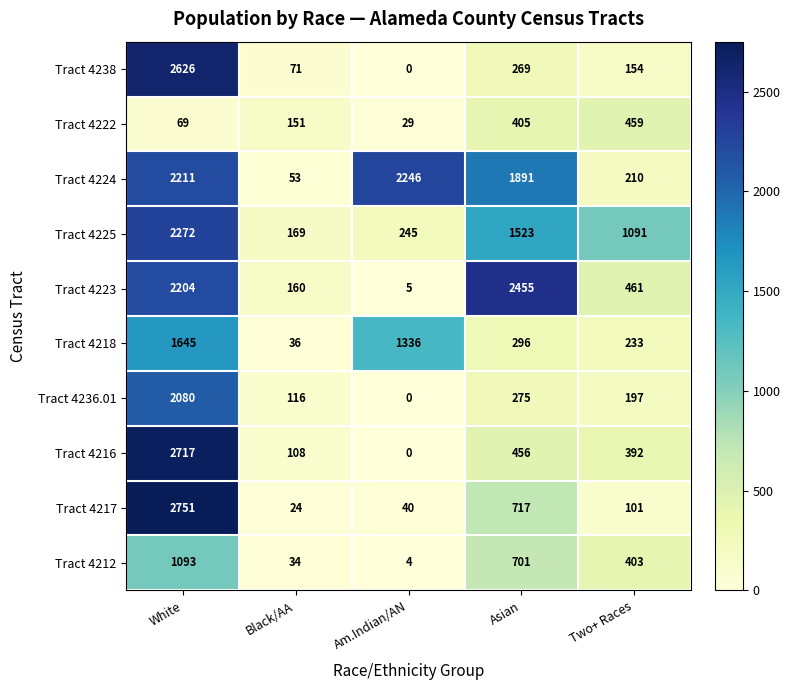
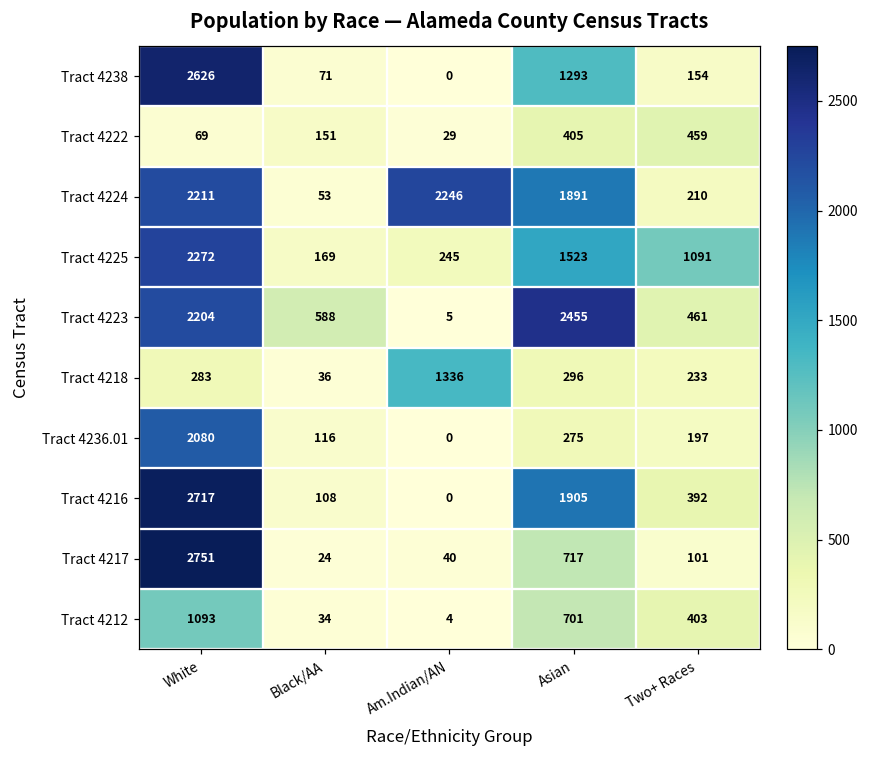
  {
    "Tract 4238": {
      "White": 2626,
      "Black/AA": 71,
      "Am.Indian/AN": 0,
-     "Asian": 269,
+     "Asian": 1293,
      "Two+ Races": 154
    },
    "Tract 4222": {
      "White": 69,
      "Black/AA": 151,
      "Am.Indian/AN": 29,
      "Asian": 405,
      "Two+ Races": 459
    },
    "Tract 4224": {
      "White": 2211,
      "Black/AA": 53,
      "Am.Indian/AN": 2246,
      "Asian": 1891,
      "Two+ Races": 210
    },
    "Tract 4225": {
      "White": 2272,
      "Black/AA": 169,
      "Am.Indian/AN": 245,
      "Asian": 1523,
      "Two+ Races": 1091
    },
    "Tract 4223": {
      "White": 2204,
-     "Black/AA": 160,
+     "Black/AA": 588,
      "Am.Indian/AN": 5,
      "Asian": 2455,
      "Two+ Races": 461
    },
    "Tract 4218": {
-     "White": 1645,
+     "White": 283,
      "Black/AA": 36,
      "Am.Indian/AN": 1336,
      "Asian": 296,
      "Two+ Races": 233
    },
    "Tract 4236.01": {
      "White": 2080,
      "Black/AA": 116,
      "Am.Indian/AN": 0,
      "Asian": 275,
      "Two+ Races": 197
    },
    "Tract 4216": {
      "White": 2717,
      "Black/AA": 108,
      "Am.Indian/AN": 0,
-     "Asian": 456,
+     "Asian": 1905,
      "Two+ Races": 392
    },
    "Tract 4217": {
      "White": 2751,
      "Black/AA": 24,
      "Am.Indian/AN": 40,
      "Asian": 717,
      "Two+ Races": 101
    },
    "Tract 4212": {
      "White": 1093,
      "Black/AA": 34,
      "Am.Indian/AN": 4,
      "Asian": 701,
      "Two+ Races": 403
    }
  }
